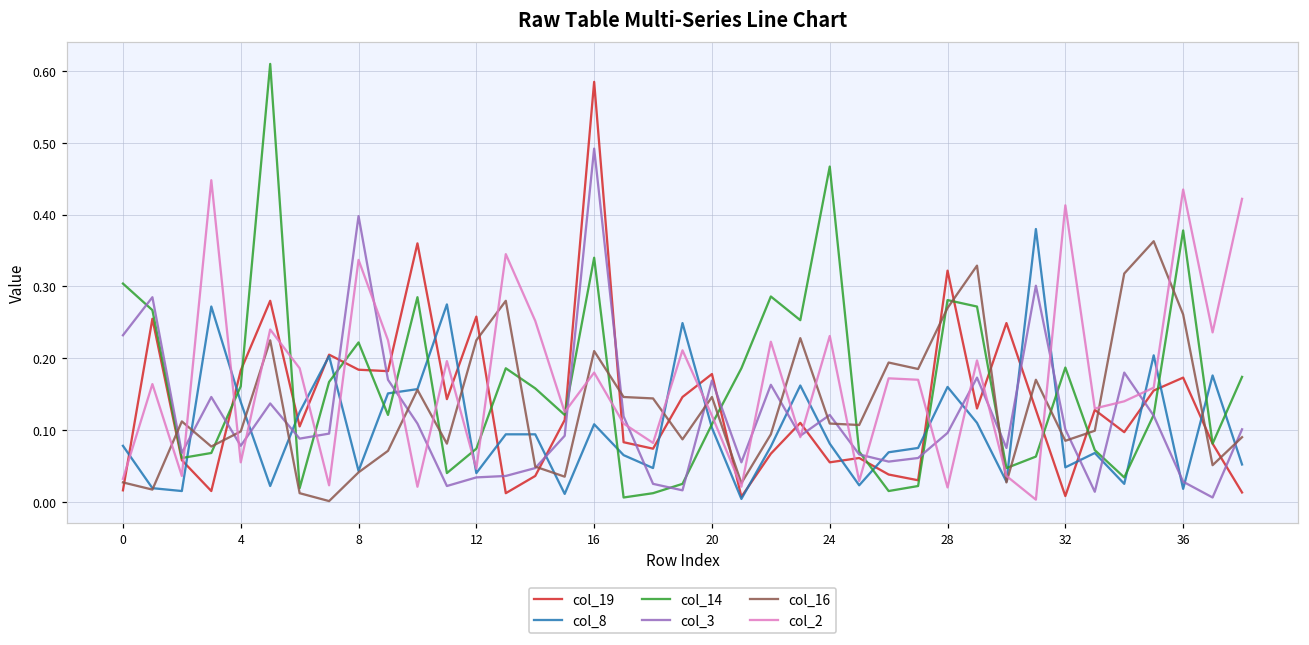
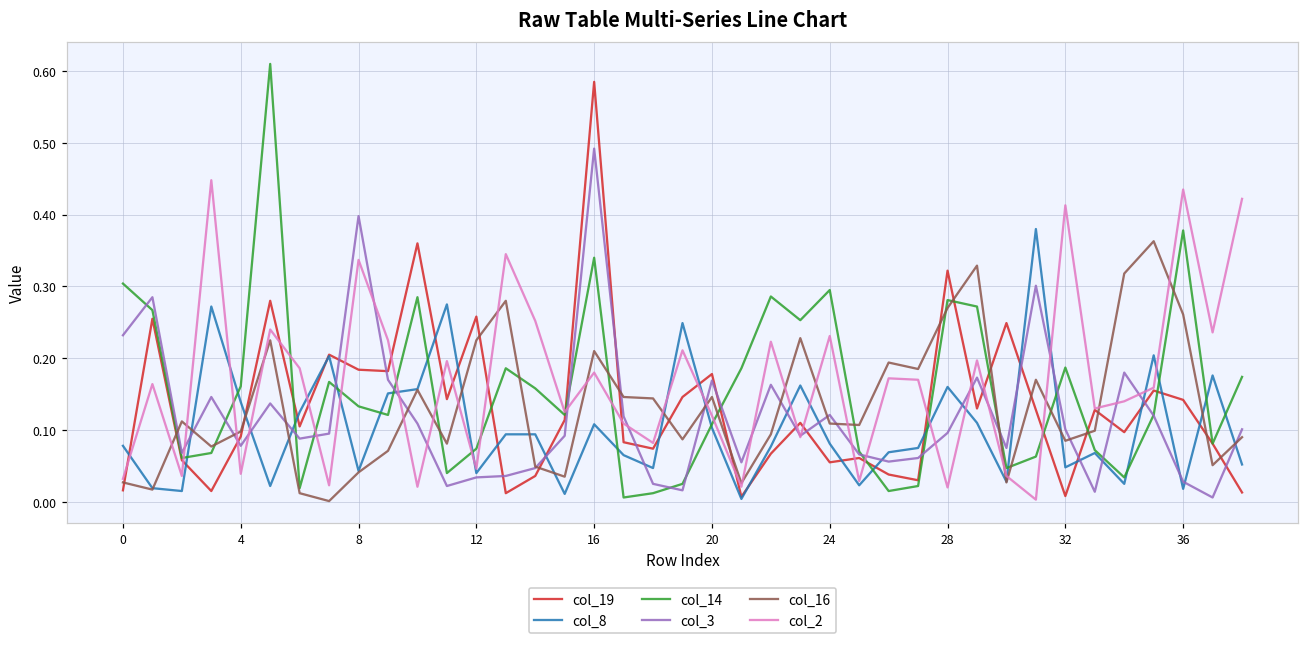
  {
    "col_19": {
      "0": 0.02,
-     "4": 0.18,
+     "4": 0.09,
      "8": 0.18,
      "12": 0.26,
      "16": 0.59,
      "20": 0.18,
      "24": 0.06,
      "28": 0.32,
      "32": 0.01,
-     "36": 0.17
+     "36": 0.14
    },
    "col_8": {
      "0": 0.08,
      "4": 0.14,
      "12": 0.04,
      "16": 0.11,
      "20": 0.10,
      "24": 0.08,
      "28": 0.16,
      "32": 0.05,
      "36": 0.02
    },
    "col_14": {
      "0": 0.30,
      "4": 0.16,
-     "8": 0.22,
+     "8": 0.13,
      "12": 0.07,
      "16": 0.34,
      "20": 0.11,
-     "24": 0.47,
+     "24": 0.30,
      "28": 0.28,
      "32": 0.19,
      "36": 0.38
    },
    "col_3": {
      "0": 0.23,
      "4": 0.08,
      "8": 0.40,
      "12": 0.03,
      "16": 0.49,
      "20": 0.17,
      "24": 0.12,
      "28": 0.10,
      "32": 0.10,
      "36": 0.03
    },
    "col_16": {
      "0": 0.03,
      "4": 0.10,
      "12": 0.23,
      "16": 0.21,
      "20": 0.15,
      "24": 0.11,
      "28": 0.27,
      "32": 0.09,
      "36": 0.26
    },
    "col_2": {
      "0": 0.03,
-     "4": 0.06,
+     "4": 0.04,
      "8": 0.34,
      "12": 0.05,
      "16": 0.18,
      "20": 0.12,
      "24": 0.23,
      "28": 0.02,
      "32": 0.41,
      "36": 0.44
    }
  }
